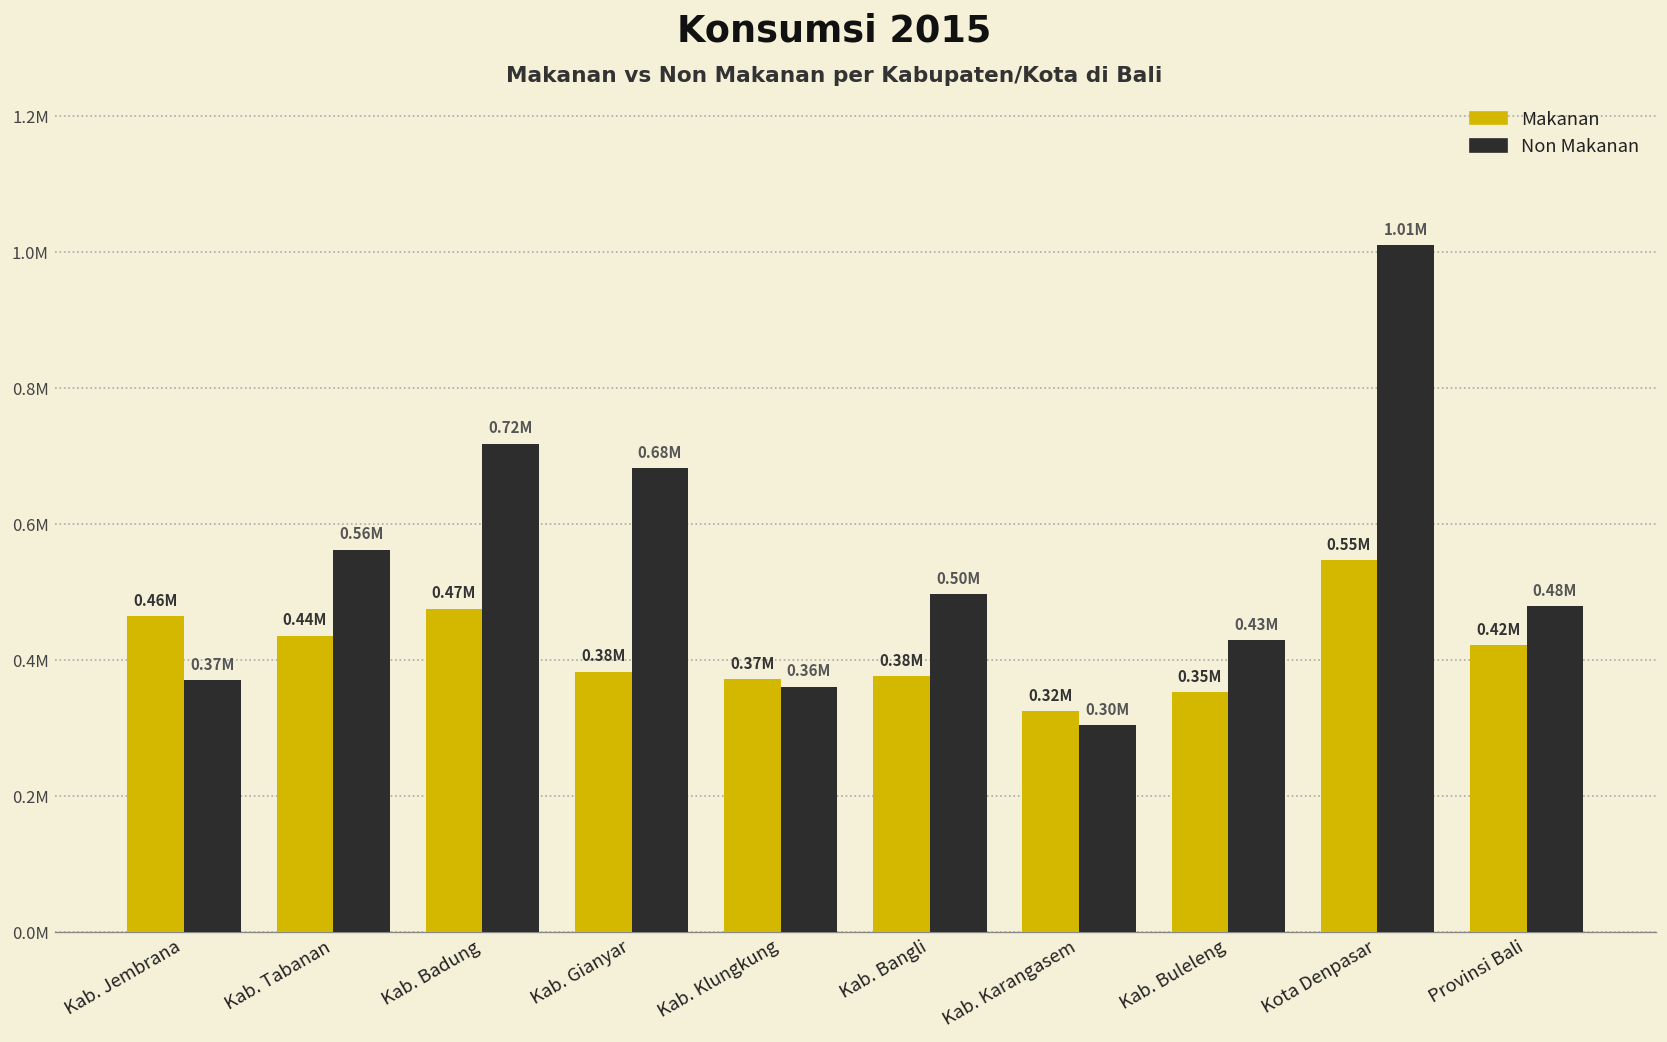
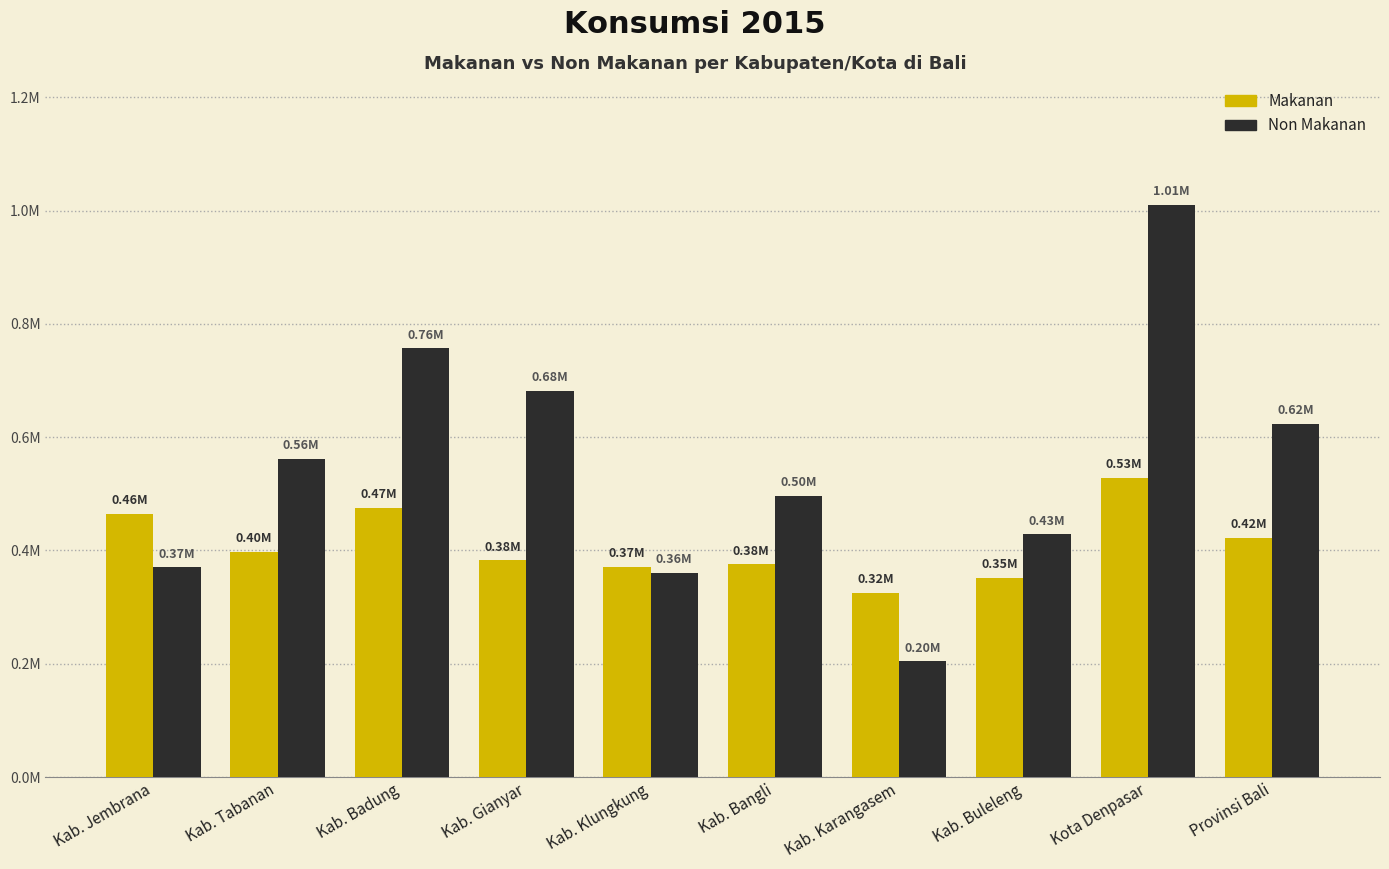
  {
    "Makanan": {
      "Kab. Jembrana": "0.46M",
-     "Kab. Tabanan": "0.44M",
+     "Kab. Tabanan": "0.40M",
      "Kab. Badung": "0.47M",
      "Kab. Gianyar": "0.38M",
      "Kab. Klungkung": "0.37M",
      "Kab. Bangli": "0.38M",
      "Kab. Karangasem": "0.32M",
      "Kab. Buleleng": "0.35M",
-     "Kota Denpasar": "0.55M",
+     "Kota Denpasar": "0.53M",
      "Provinsi Bali": "0.42M"
    },
    "Non Makanan": {
      "Kab. Jembrana": "0.37M",
      "Kab. Tabanan": "0.56M",
-     "Kab. Badung": "0.72M",
+     "Kab. Badung": "0.76M",
      "Kab. Gianyar": "0.68M",
      "Kab. Klungkung": "0.36M",
      "Kab. Bangli": "0.50M",
-     "Kab. Karangasem": "0.30M",
+     "Kab. Karangasem": "0.20M",
      "Kab. Buleleng": "0.43M",
      "Kota Denpasar": "1.01M",
-     "Provinsi Bali": "0.48M"
+     "Provinsi Bali": "0.62M"
    }
  }
